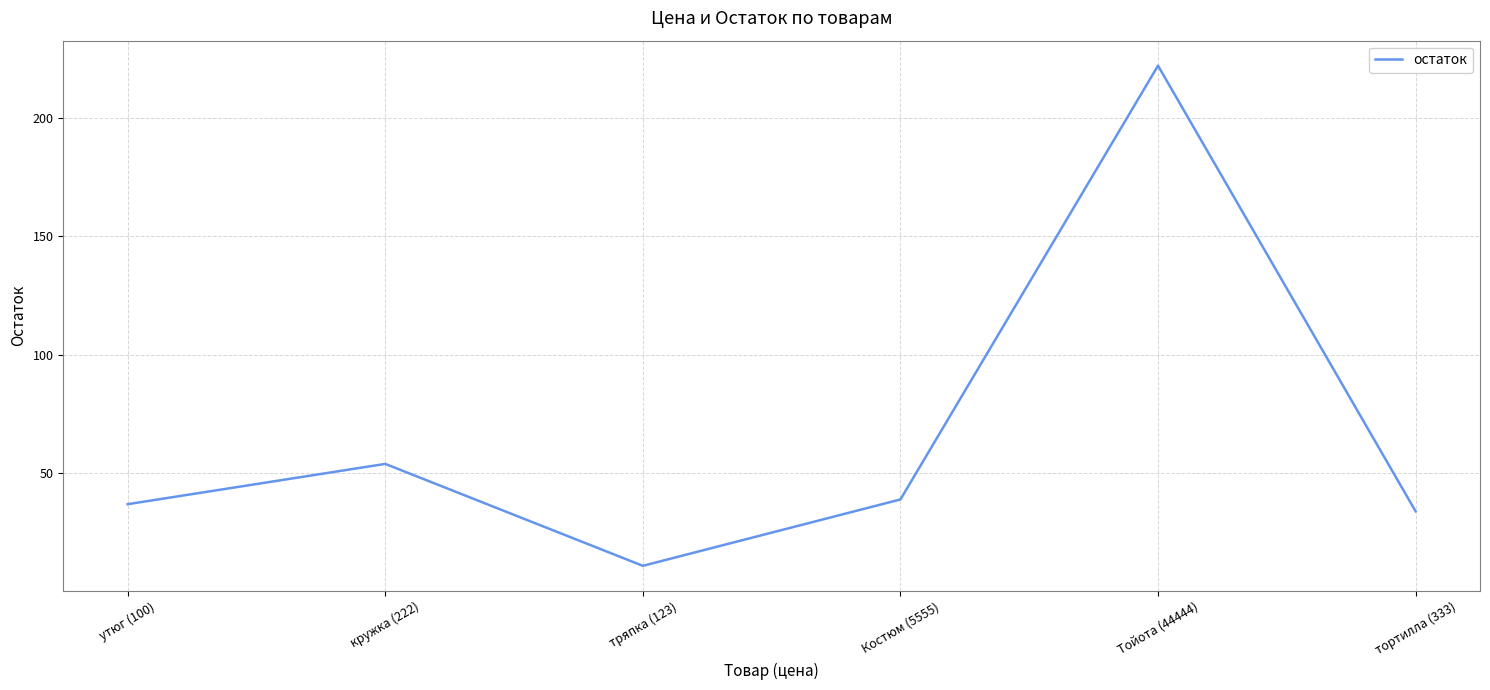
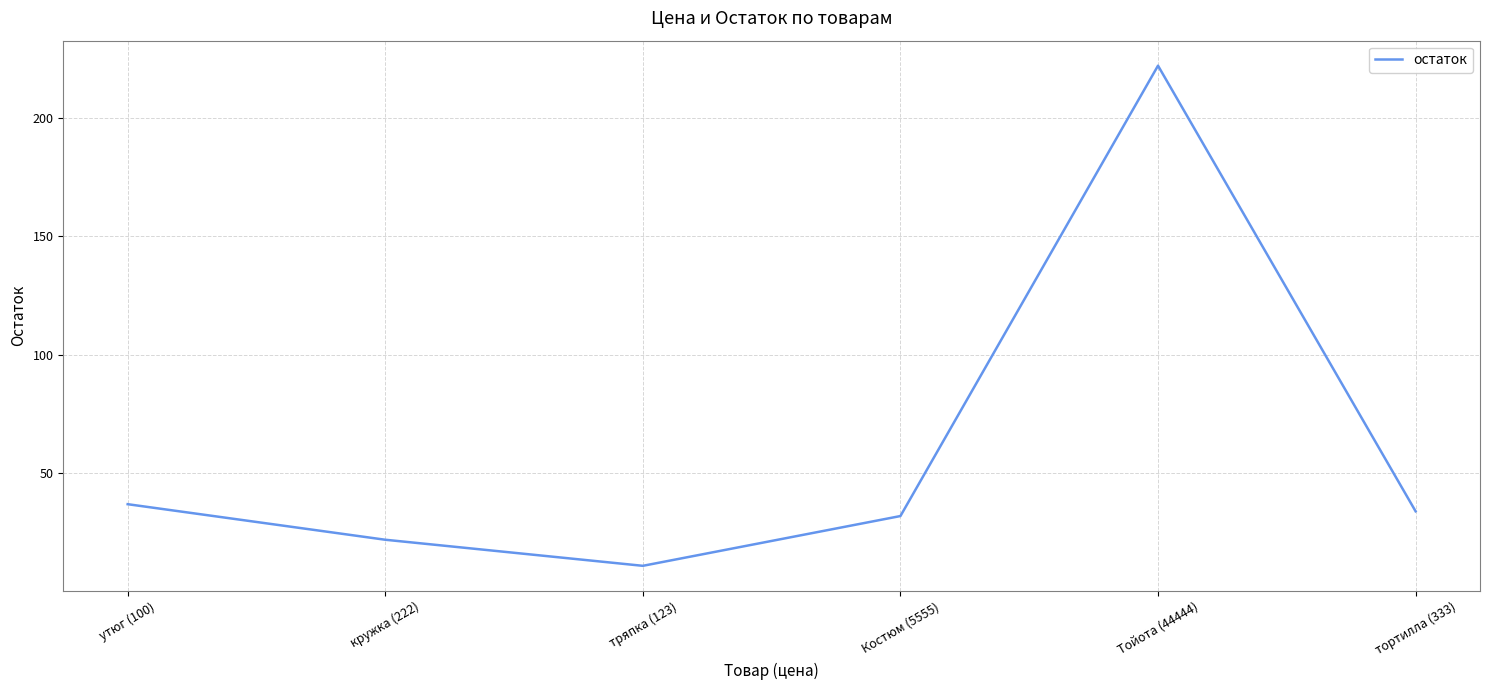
  {
    "утюг (100)": 37,
-   "кружка (222)": 54,
+   "кружка (222)": 22,
    "тряпка (123)": 11,
-   "Костюм (5555)": 39,
+   "Костюм (5555)": 32,
    "Тойота (44444)": 222,
    "тортилла (333)": 34
  }
